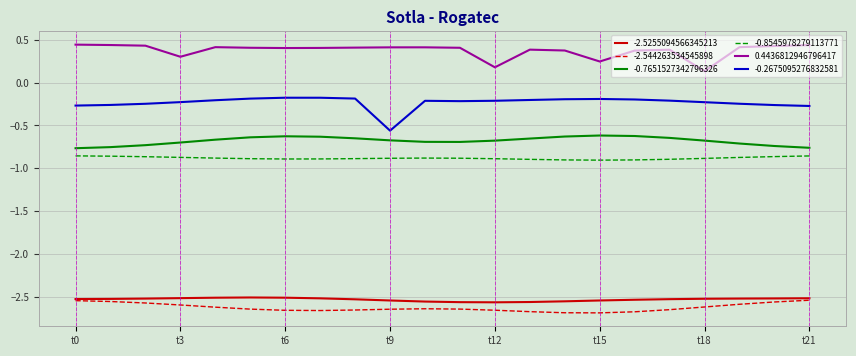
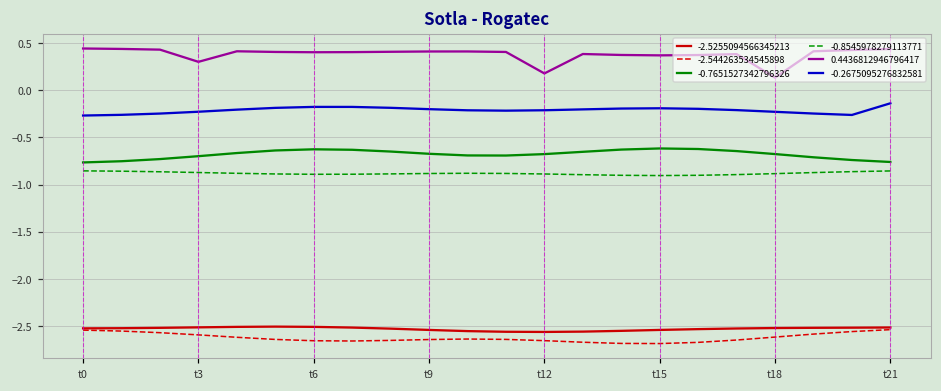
  {
    "0.4436812946796417": {
      "t0": 0.4,
      "t3": 0.3,
      "t6": 0.4,
      "t9": 0.4,
      "t12": 0.2,
-     "t15": 0.2
+     "t15": 0.4
    },
    "-0.2675095276832581": {
      "t0": -0.3,
      "t3": -0.2,
      "t6": -0.2,
-     "t9": -0.6,
+     "t9": -0.2,
      "t12": -0.2,
      "t15": -0.2,
      "t18": -0.2,
-     "t21": -0.3
+     "t21": -0.1
    }
  }
